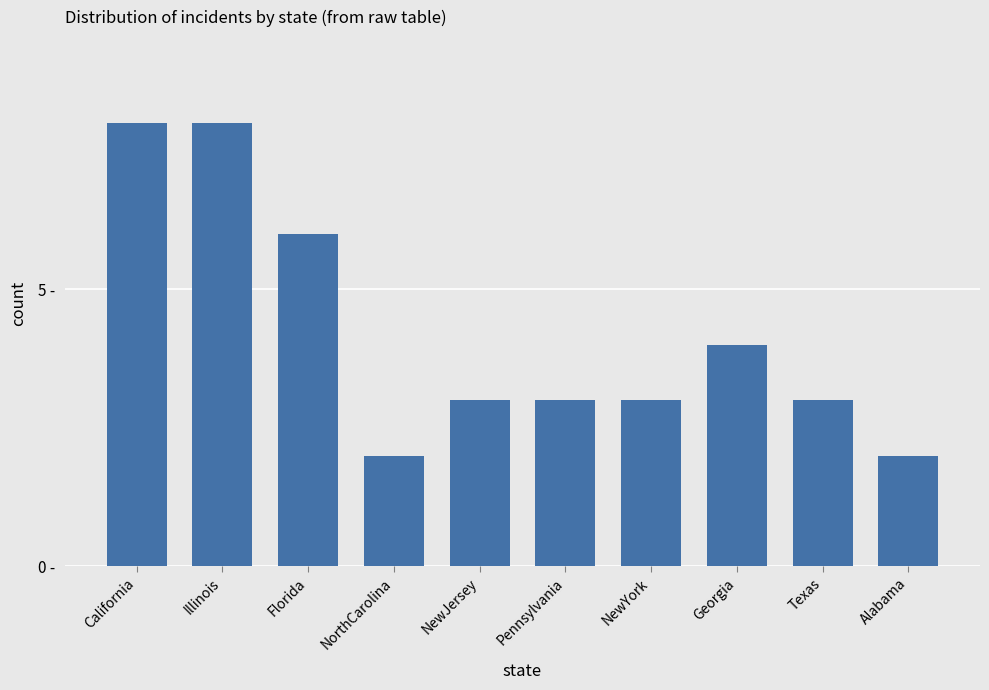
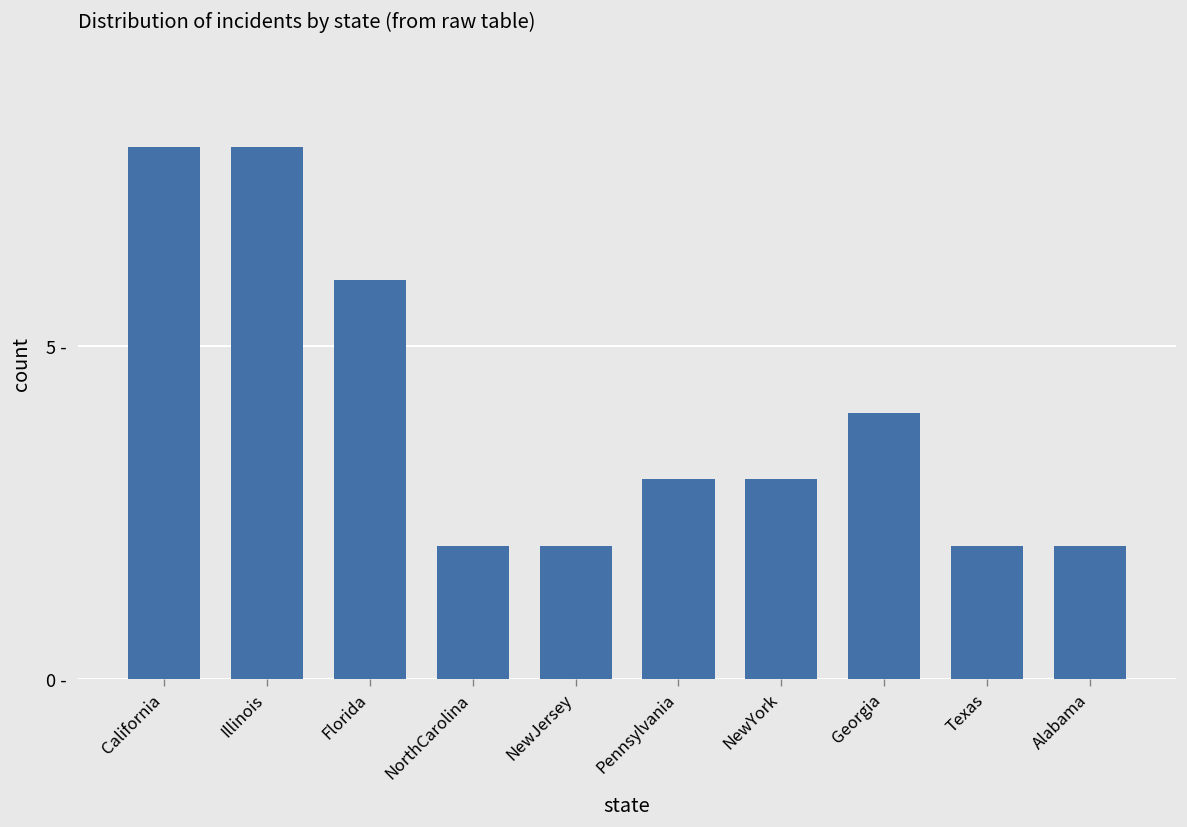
  {
    "California": "8 -",
    "Illinois": "8 -",
    "Florida": "6 -",
    "NorthCarolina": "2 -",
-   "NewJersey": "3 -",
+   "NewJersey": "2 -",
    "Pennsylvania": "3 -",
    "NewYork": "3 -",
    "Georgia": "4 -",
-   "Texas": "3 -",
+   "Texas": "2 -",
    "Alabama": "2 -"
  }
